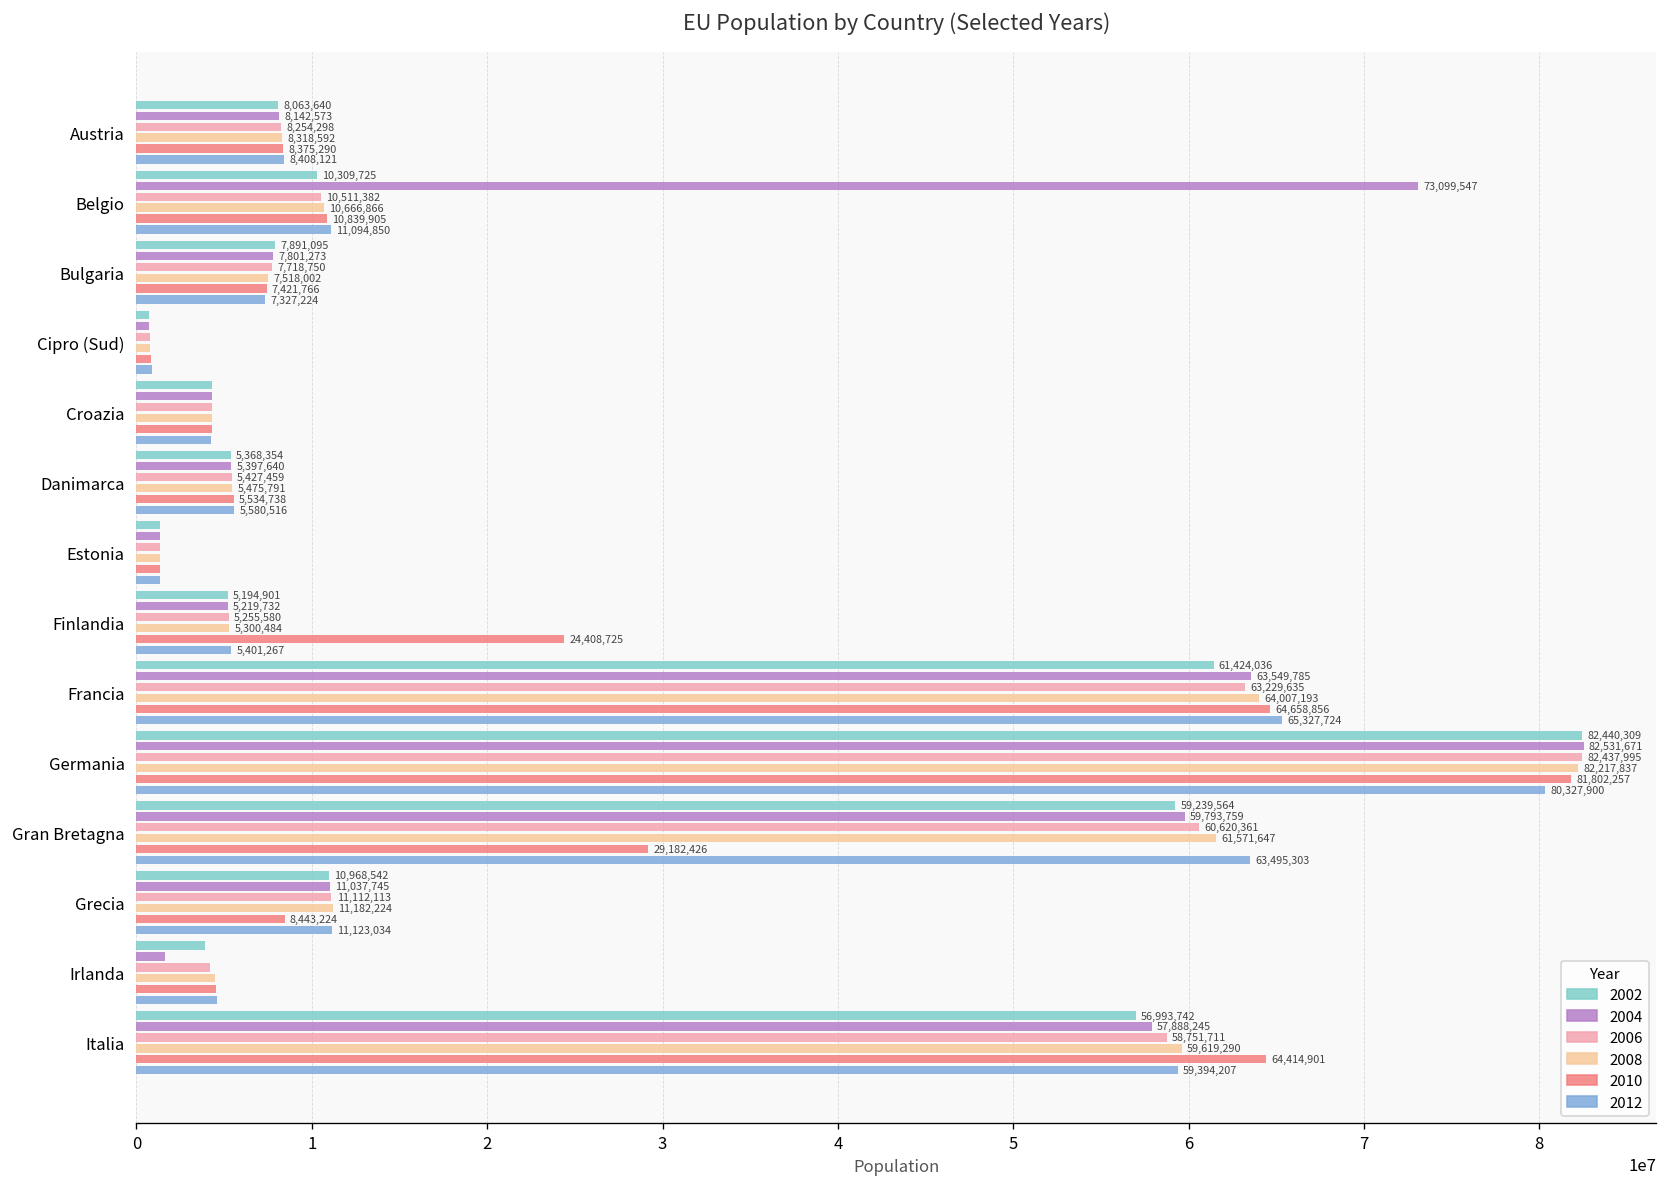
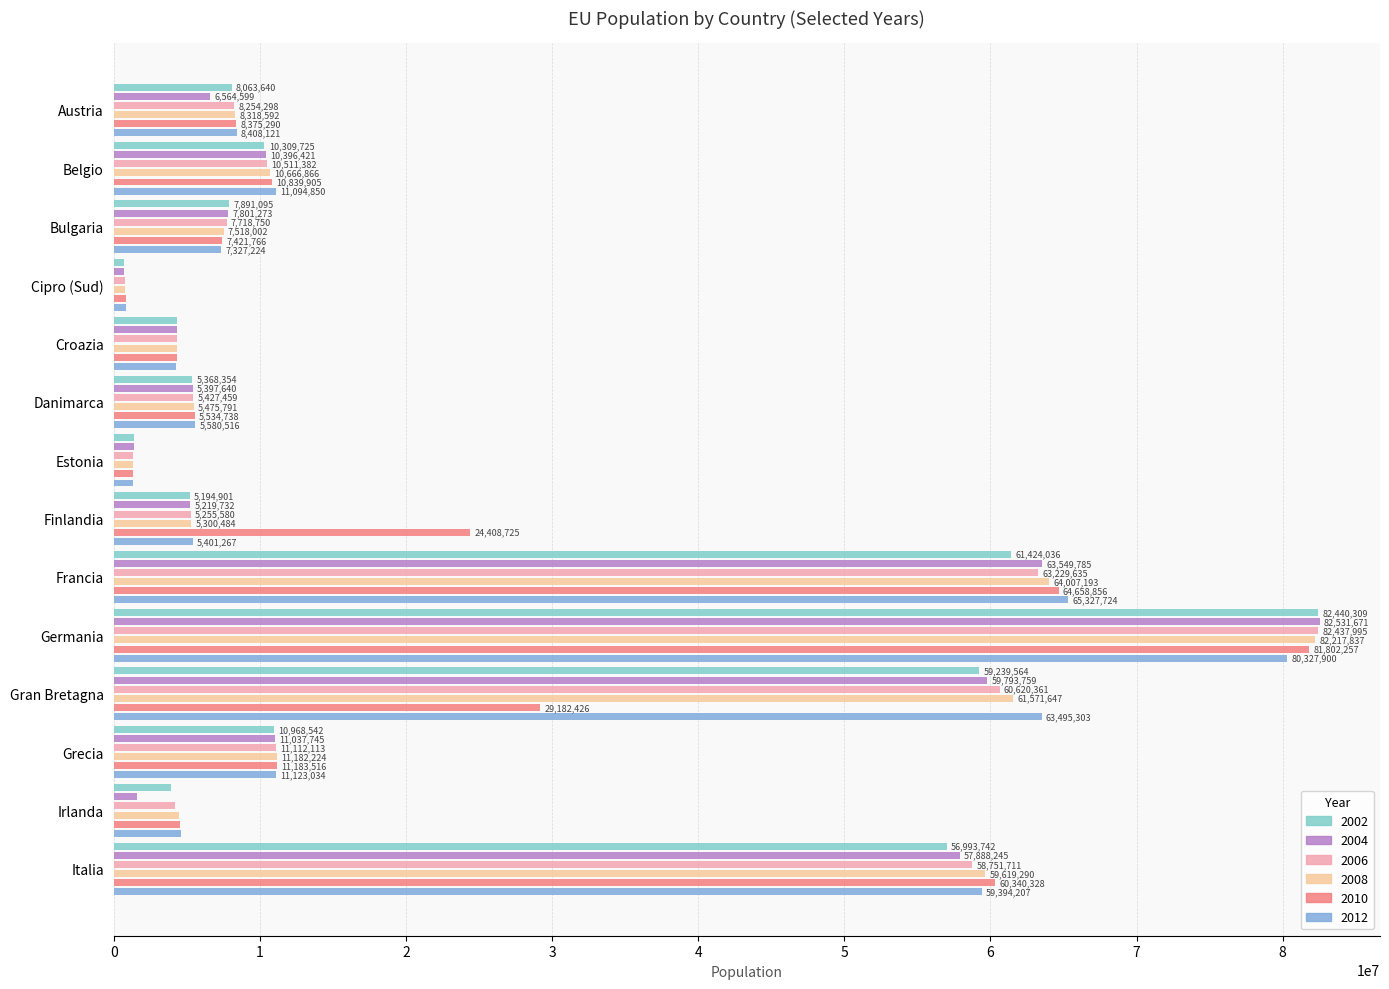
  {
    "2004": {
-     "Austria": "8,142,573",
-     "Belgio": "73,099,547",
+     "Austria": "6,564,599",
+     "Belgio": "10,396,421",
      "Bulgaria": "7,801,273",
      "Danimarca": "5,397,640",
      "Finlandia": "5,219,732",
      "Francia": "63,549,785",
      "Germania": "82,531,671",
      "Gran Bretagna": "59,793,759",
      "Grecia": "11,037,745",
      "Italia": "57,888,245"
    },
    "2010": {
      "Austria": "8,375,290",
      "Belgio": "10,839,905",
      "Bulgaria": "7,421,766",
      "Danimarca": "5,534,738",
      "Finlandia": "24,408,725",
      "Francia": "64,658,856",
      "Germania": "81,802,257",
      "Gran Bretagna": "29,182,426",
-     "Grecia": "8,443,224",
-     "Italia": "64,414,901"
+     "Grecia": "11,183,516",
+     "Italia": "60,340,328"
    }
  }
